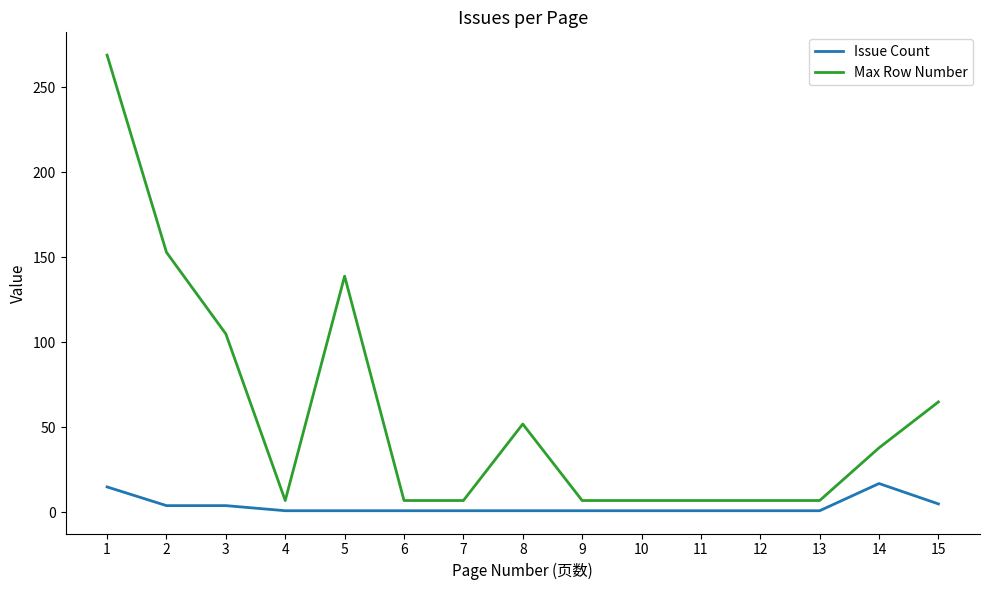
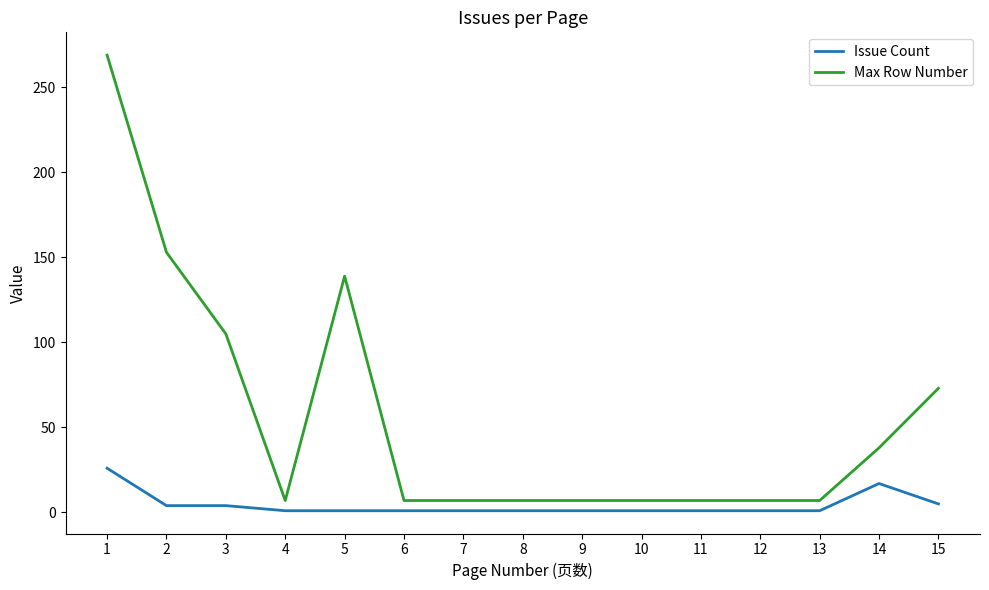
  {
    "Issue Count": {
-     "1": 15,
+     "1": 26,
      "2": 4,
      "3": 4,
      "4": 1,
      "5": 1,
      "6": 1,
      "7": 1,
      "8": 1,
      "9": 1,
      "10": 1,
      "11": 1,
      "12": 1,
      "13": 1,
      "14": 17,
      "15": 5
    },
    "Max Row Number": {
      "1": 269,
      "2": 153,
      "3": 105,
      "4": 7,
      "5": 139,
      "6": 7,
      "7": 7,
-     "8": 52,
+     "8": 7,
      "9": 7,
      "10": 7,
      "11": 7,
      "12": 7,
      "13": 7,
      "14": 38,
-     "15": 65
+     "15": 73
    }
  }
